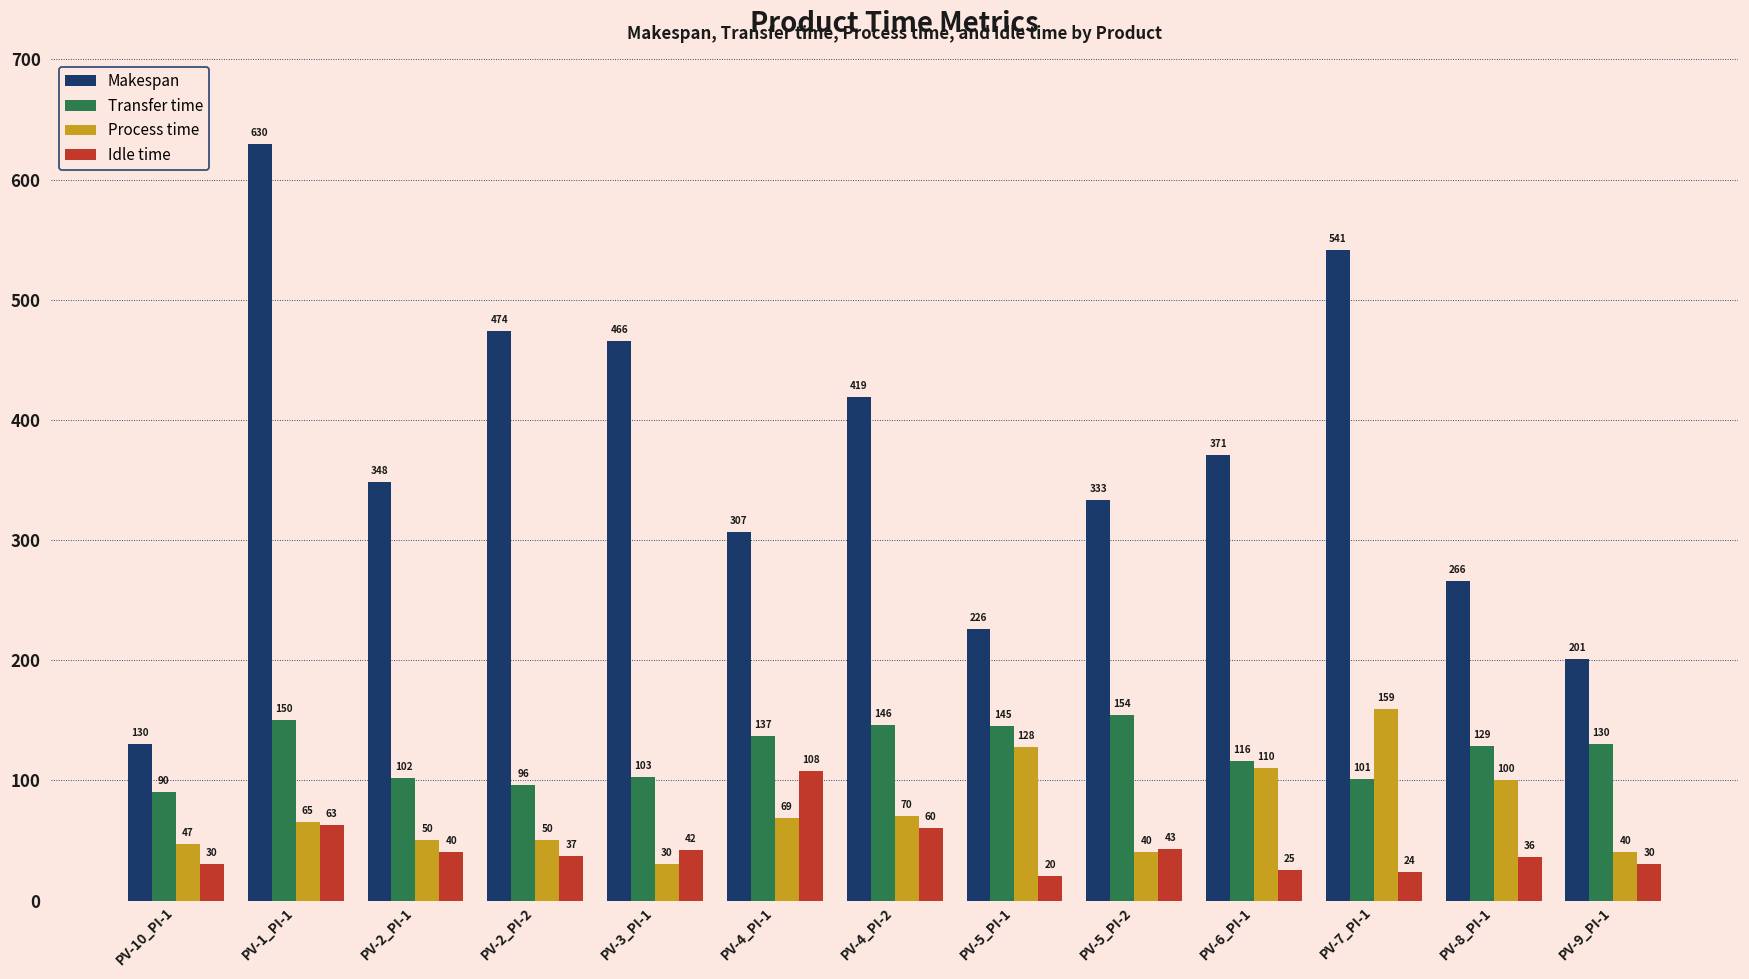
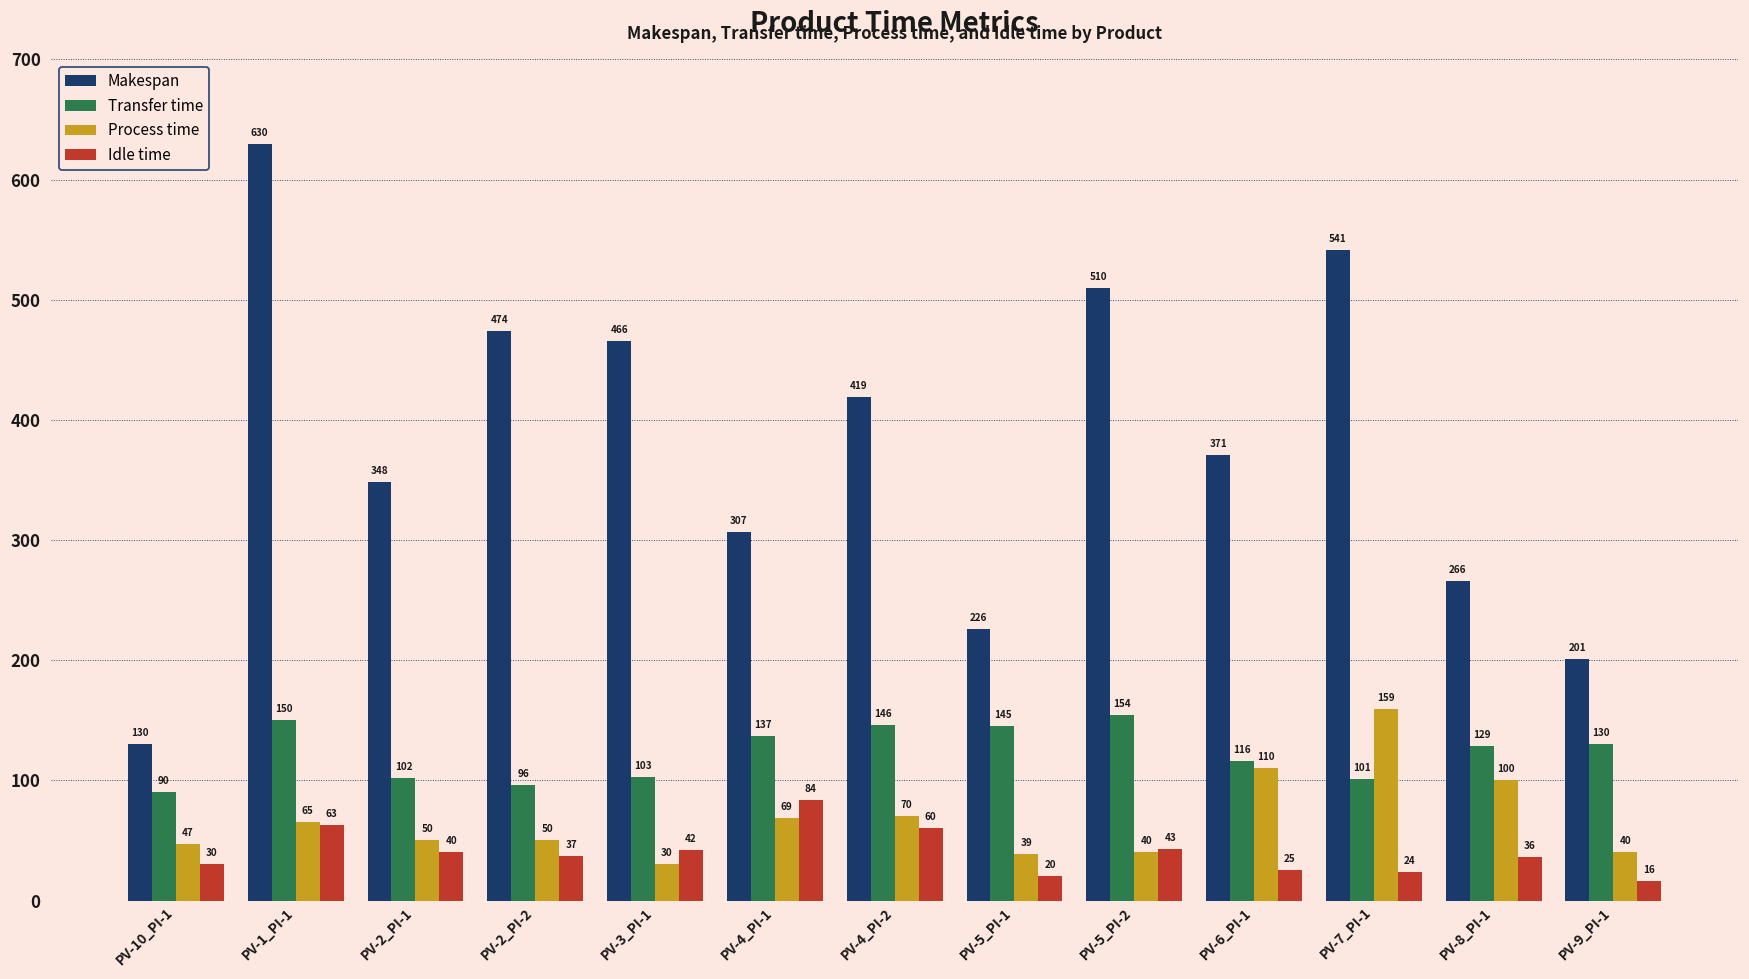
  {
    "Makespan": {
      "PV-10_PI-1": 130,
      "PV-1_PI-1": 630,
      "PV-2_PI-1": 348,
      "PV-2_PI-2": 474,
      "PV-3_PI-1": 466,
      "PV-4_PI-1": 307,
      "PV-4_PI-2": 419,
      "PV-5_PI-1": 226,
-     "PV-5_PI-2": 333,
+     "PV-5_PI-2": 510,
      "PV-6_PI-1": 371,
      "PV-7_PI-1": 541,
      "PV-8_PI-1": 266,
      "PV-9_PI-1": 201
    },
    "Transfer time": {
      "PV-10_PI-1": 90,
      "PV-1_PI-1": 150,
      "PV-2_PI-1": 102,
      "PV-2_PI-2": 96,
      "PV-3_PI-1": 103,
      "PV-4_PI-1": 137,
      "PV-4_PI-2": 146,
      "PV-5_PI-1": 145,
      "PV-5_PI-2": 154,
      "PV-6_PI-1": 116,
      "PV-7_PI-1": 101,
      "PV-8_PI-1": 129,
      "PV-9_PI-1": 130
    },
    "Process time": {
      "PV-10_PI-1": 47,
      "PV-1_PI-1": 65,
      "PV-2_PI-1": 50,
      "PV-2_PI-2": 50,
      "PV-3_PI-1": 30,
      "PV-4_PI-1": 69,
      "PV-4_PI-2": 70,
-     "PV-5_PI-1": 128,
+     "PV-5_PI-1": 39,
      "PV-5_PI-2": 40,
      "PV-6_PI-1": 110,
      "PV-7_PI-1": 159,
      "PV-8_PI-1": 100,
      "PV-9_PI-1": 40
    },
    "Idle time": {
      "PV-10_PI-1": 30,
      "PV-1_PI-1": 63,
      "PV-2_PI-1": 40,
      "PV-2_PI-2": 37,
      "PV-3_PI-1": 42,
-     "PV-4_PI-1": 108,
+     "PV-4_PI-1": 84,
      "PV-4_PI-2": 60,
      "PV-5_PI-1": 20,
      "PV-5_PI-2": 43,
      "PV-6_PI-1": 25,
      "PV-7_PI-1": 24,
      "PV-8_PI-1": 36,
-     "PV-9_PI-1": 30
+     "PV-9_PI-1": 16
    }
  }
